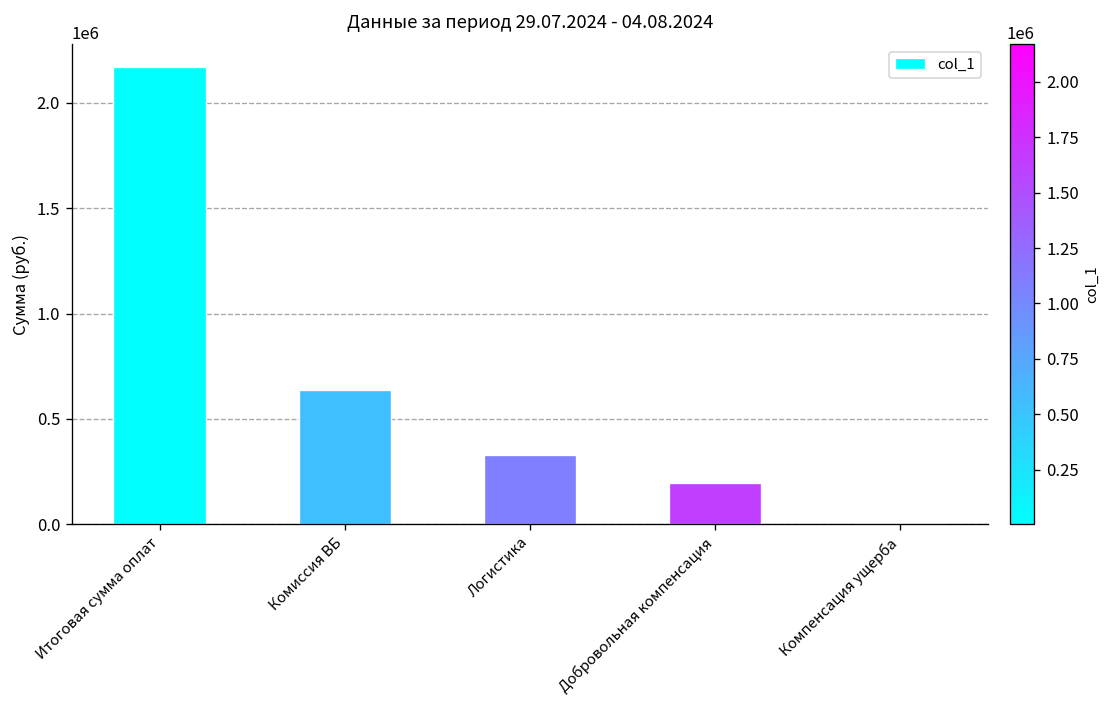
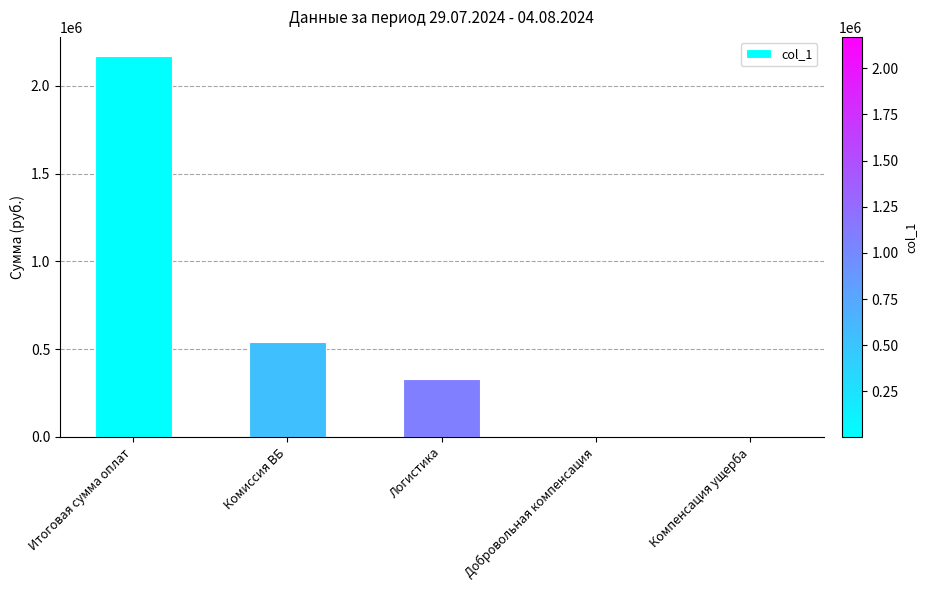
  {
    "Итоговая сумма оплат": 2170000,
-   "Комиссия ВБ": 640000,
+   "Комиссия ВБ": 540000,
    "Логистика": 330000,
-   "Добровольная компенсация": 190000
+   "Добровольная компенсация": 10000
  }
